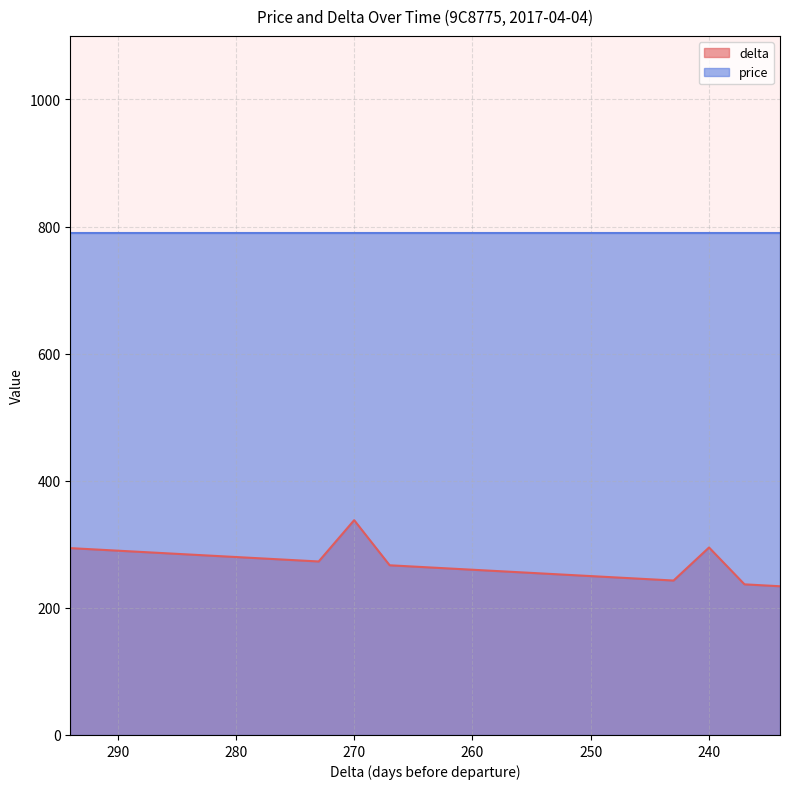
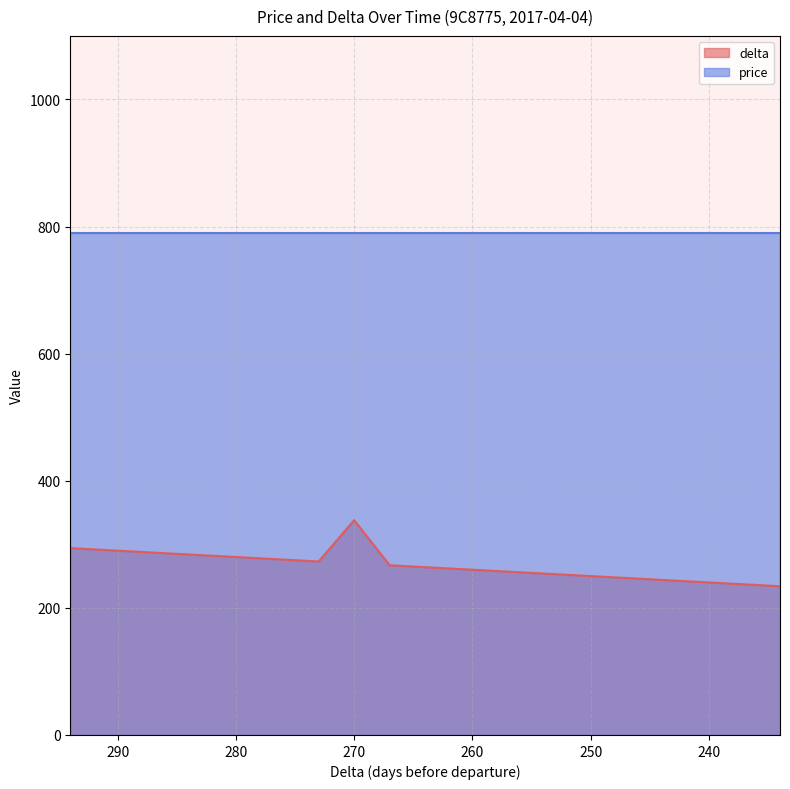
  {
    "delta": {
      "270": 340,
-     "240": 300
+     "240": 240
    },
    "price": {
      "270": 790,
      "240": 790
    }
  }
